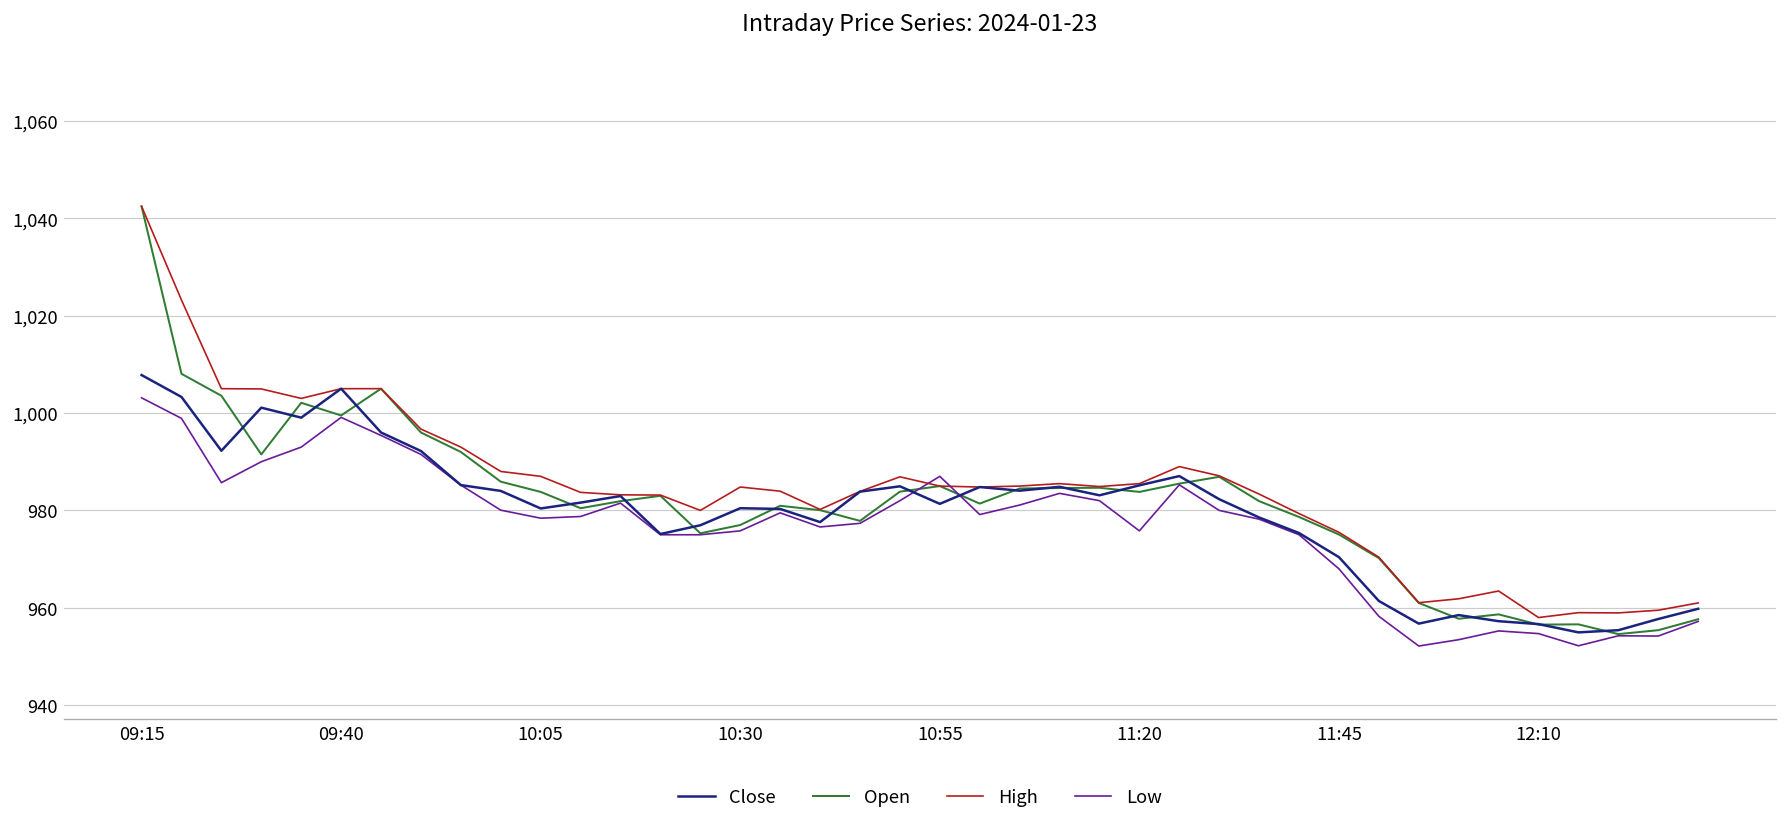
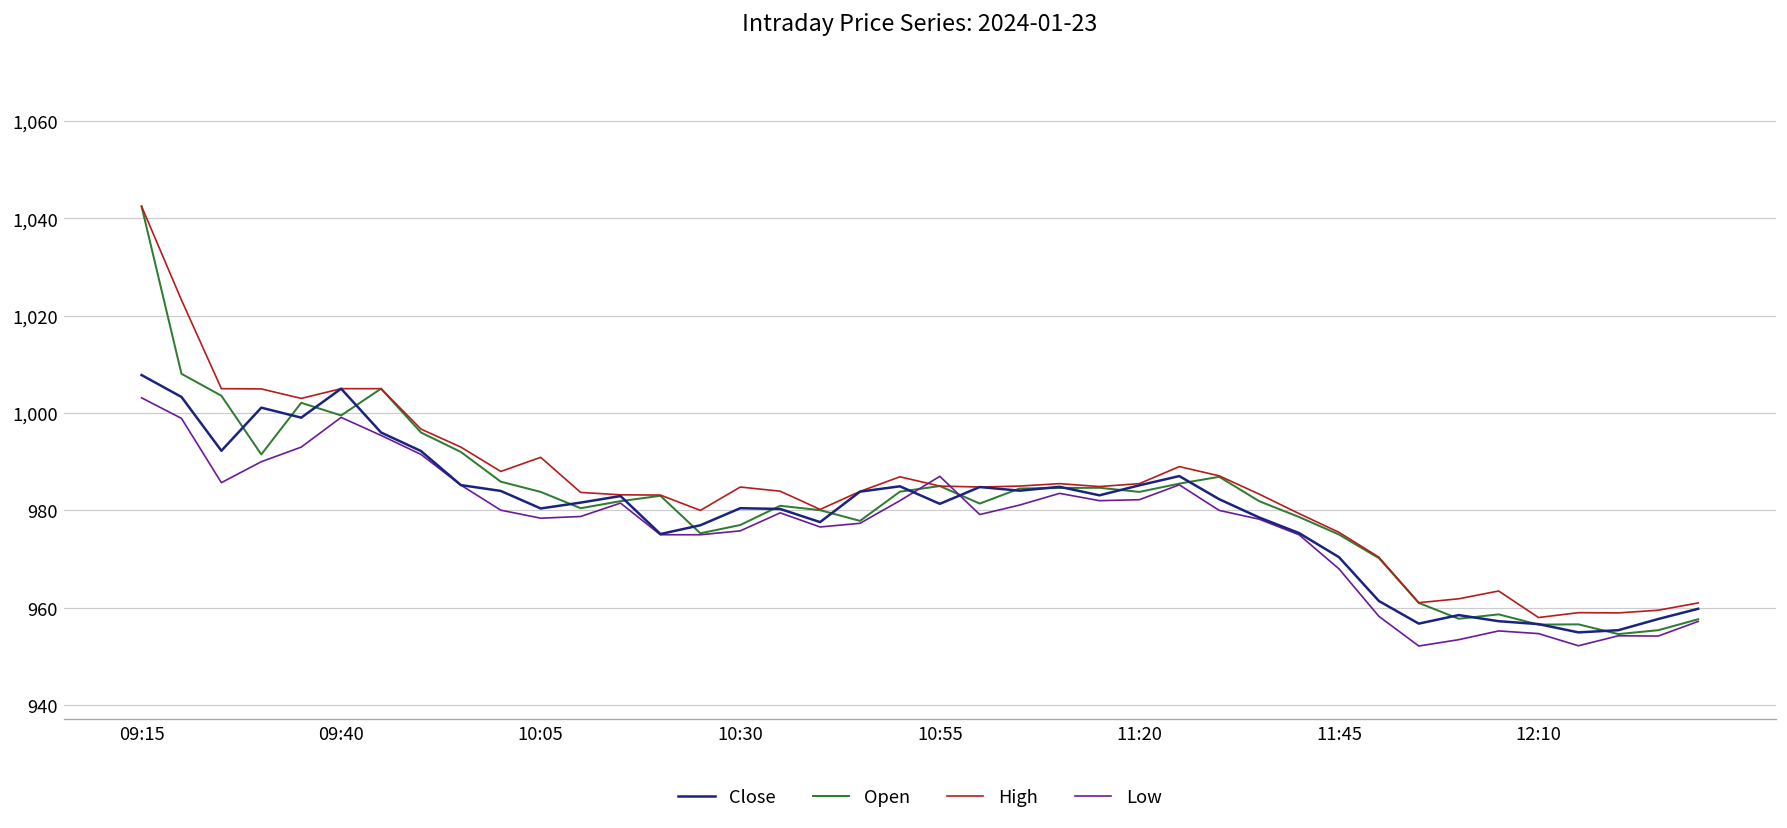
  {
    "Close": {
      "09:15": "1,008",
      "10:05": "980",
      "10:30": "980",
      "10:55": "981",
      "11:45": "970"
    },
    "Open": {
      "10:05": "984",
      "10:30": "977",
      "11:20": "984"
    },
    "High": {
-     "10:05": "987",
+     "10:05": "991",
      "10:30": "985",
      "12:10": "958"
    },
    "Low": {
      "09:15": "1,003",
      "10:05": "978",
      "10:30": "976",
      "10:55": "987",
-     "11:20": "976",
+     "11:20": "982",
      "11:45": "968",
      "12:10": "955"
    }
  }
